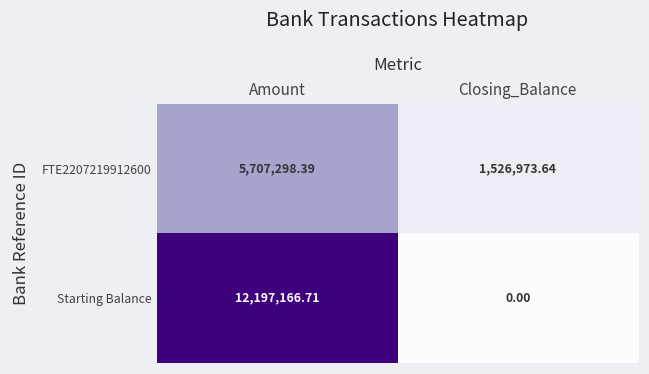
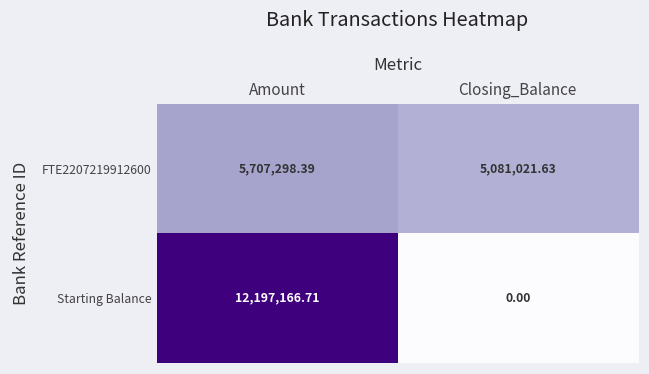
  {
    "FTE2207219912600": {
      "Amount": "5,707,298.39",
-     "Closing_Balance": "1,526,973.64"
+     "Closing_Balance": "5,081,021.63"
    },
    "Starting Balance": {
      "Amount": "12,197,166.71",
      "Closing_Balance": "0.00"
    }
  }
